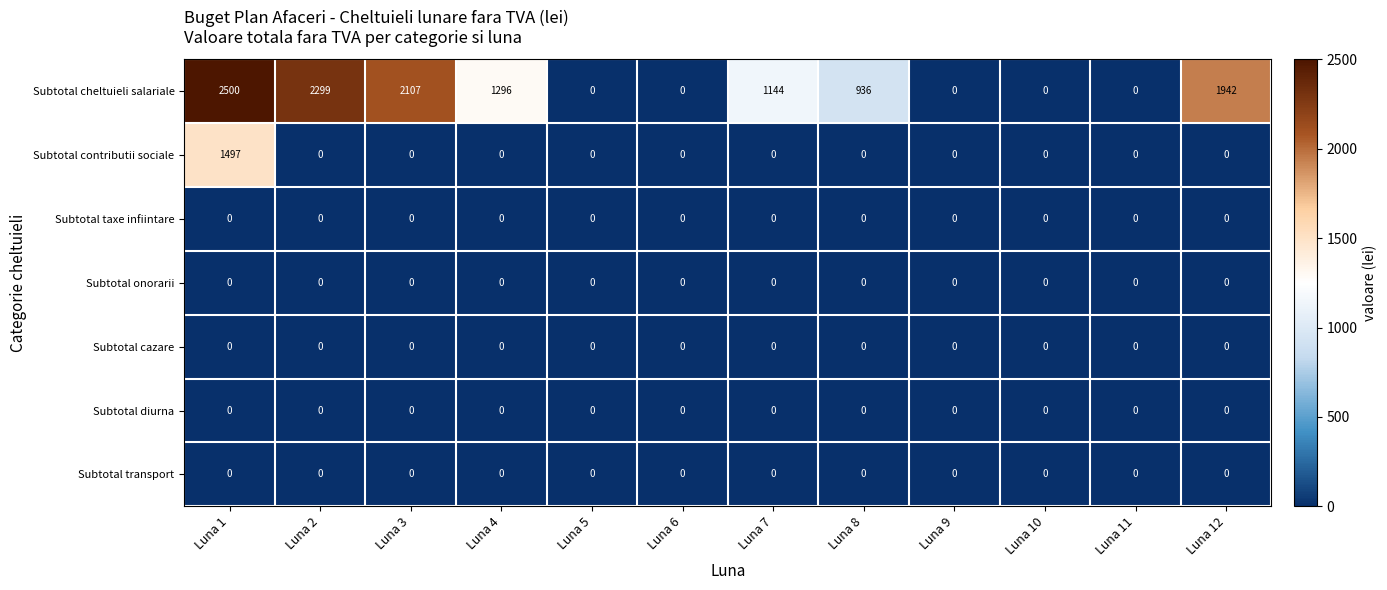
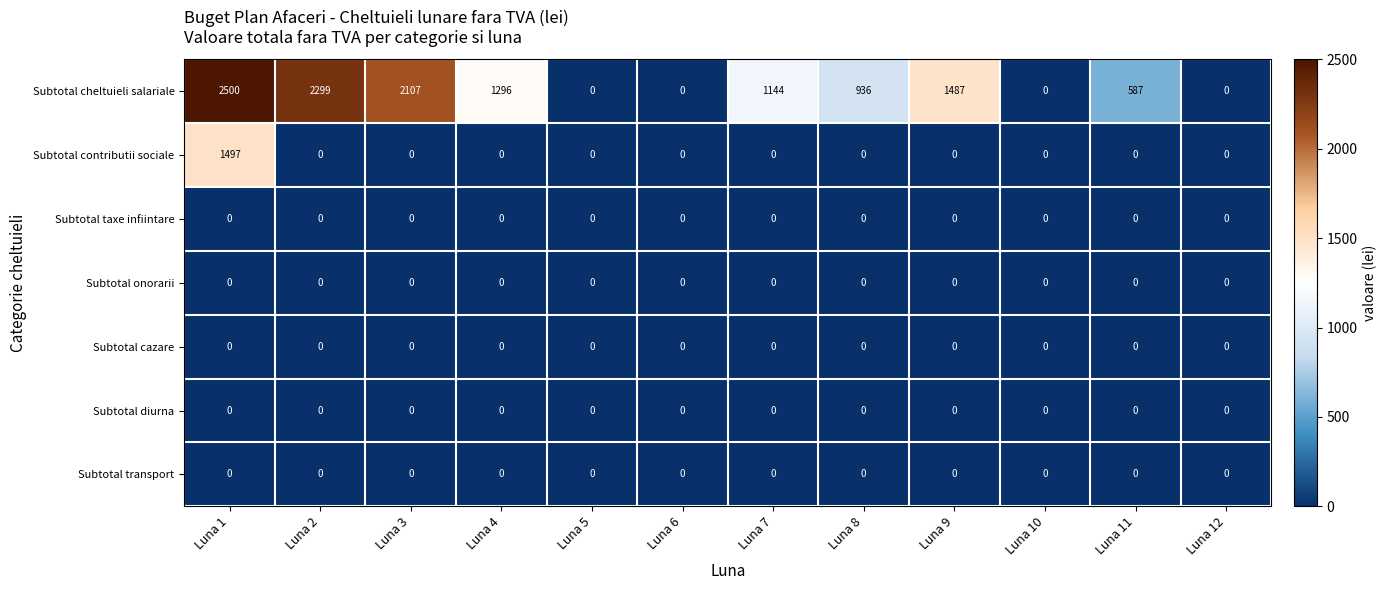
  {
    "Subtotal cheltuieli salariale": {
      "Luna 1": 2500,
      "Luna 2": 2299,
      "Luna 3": 2107,
      "Luna 4": 1296,
      "Luna 5": 0,
      "Luna 6": 0,
      "Luna 7": 1144,
      "Luna 8": 936,
-     "Luna 9": 0,
+     "Luna 9": 1487,
      "Luna 10": 0,
-     "Luna 11": 0,
-     "Luna 12": 1942
+     "Luna 11": 587,
+     "Luna 12": 0
    },
    "Subtotal contributii sociale": {
      "Luna 1": 1497,
      "Luna 2": 0,
      "Luna 3": 0,
      "Luna 4": 0,
      "Luna 5": 0,
      "Luna 6": 0,
      "Luna 7": 0,
      "Luna 8": 0,
      "Luna 9": 0,
      "Luna 10": 0,
      "Luna 11": 0,
      "Luna 12": 0
    },
    "Subtotal taxe infiintare": {
      "Luna 1": 0,
      "Luna 2": 0,
      "Luna 3": 0,
      "Luna 4": 0,
      "Luna 5": 0,
      "Luna 6": 0,
      "Luna 7": 0,
      "Luna 8": 0,
      "Luna 9": 0,
      "Luna 10": 0,
      "Luna 11": 0,
      "Luna 12": 0
    },
    "Subtotal onorarii": {
      "Luna 1": 0,
      "Luna 2": 0,
      "Luna 3": 0,
      "Luna 4": 0,
      "Luna 5": 0,
      "Luna 6": 0,
      "Luna 7": 0,
      "Luna 8": 0,
      "Luna 9": 0,
      "Luna 10": 0,
      "Luna 11": 0,
      "Luna 12": 0
    },
    "Subtotal cazare": {
      "Luna 1": 0,
      "Luna 2": 0,
      "Luna 3": 0,
      "Luna 4": 0,
      "Luna 5": 0,
      "Luna 6": 0,
      "Luna 7": 0,
      "Luna 8": 0,
      "Luna 9": 0,
      "Luna 10": 0,
      "Luna 11": 0,
      "Luna 12": 0
    },
    "Subtotal diurna": {
      "Luna 1": 0,
      "Luna 2": 0,
      "Luna 3": 0,
      "Luna 4": 0,
      "Luna 5": 0,
      "Luna 6": 0,
      "Luna 7": 0,
      "Luna 8": 0,
      "Luna 9": 0,
      "Luna 10": 0,
      "Luna 11": 0,
      "Luna 12": 0
    },
    "Subtotal transport": {
      "Luna 1": 0,
      "Luna 2": 0,
      "Luna 3": 0,
      "Luna 4": 0,
      "Luna 5": 0,
      "Luna 6": 0,
      "Luna 7": 0,
      "Luna 8": 0,
      "Luna 9": 0,
      "Luna 10": 0,
      "Luna 11": 0,
      "Luna 12": 0
    }
  }
